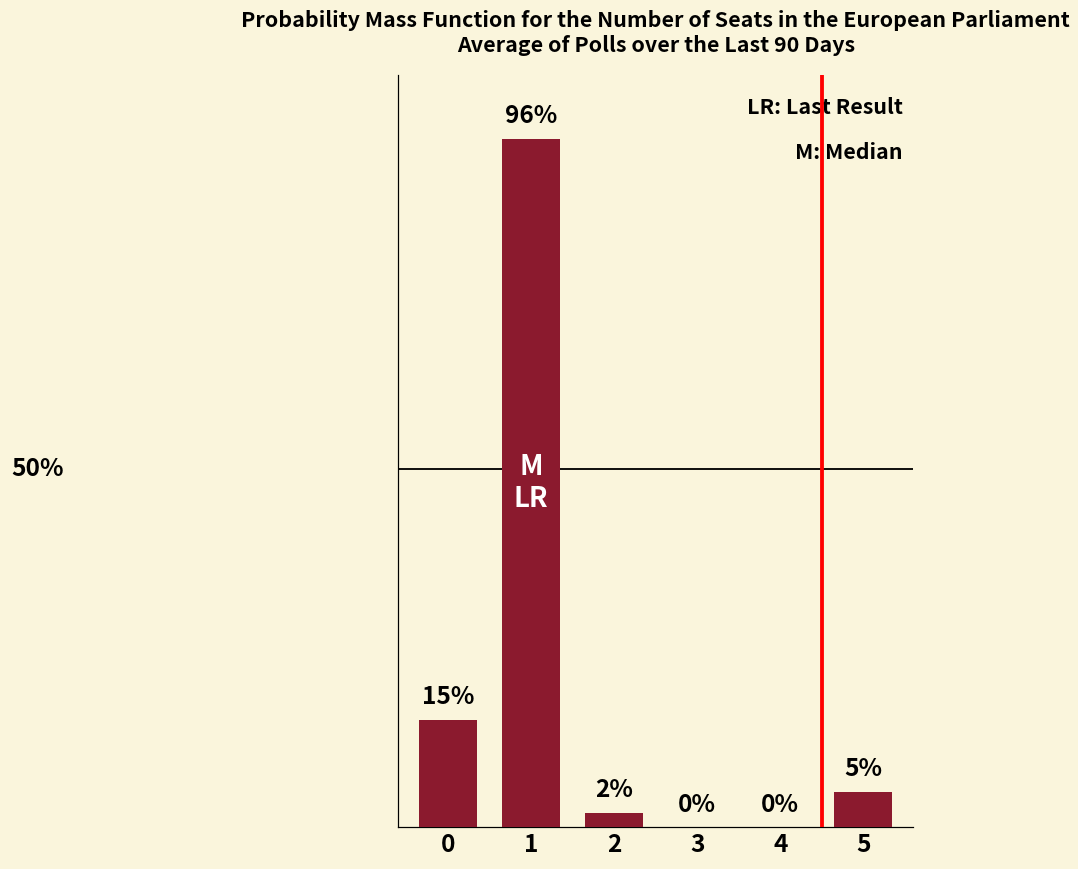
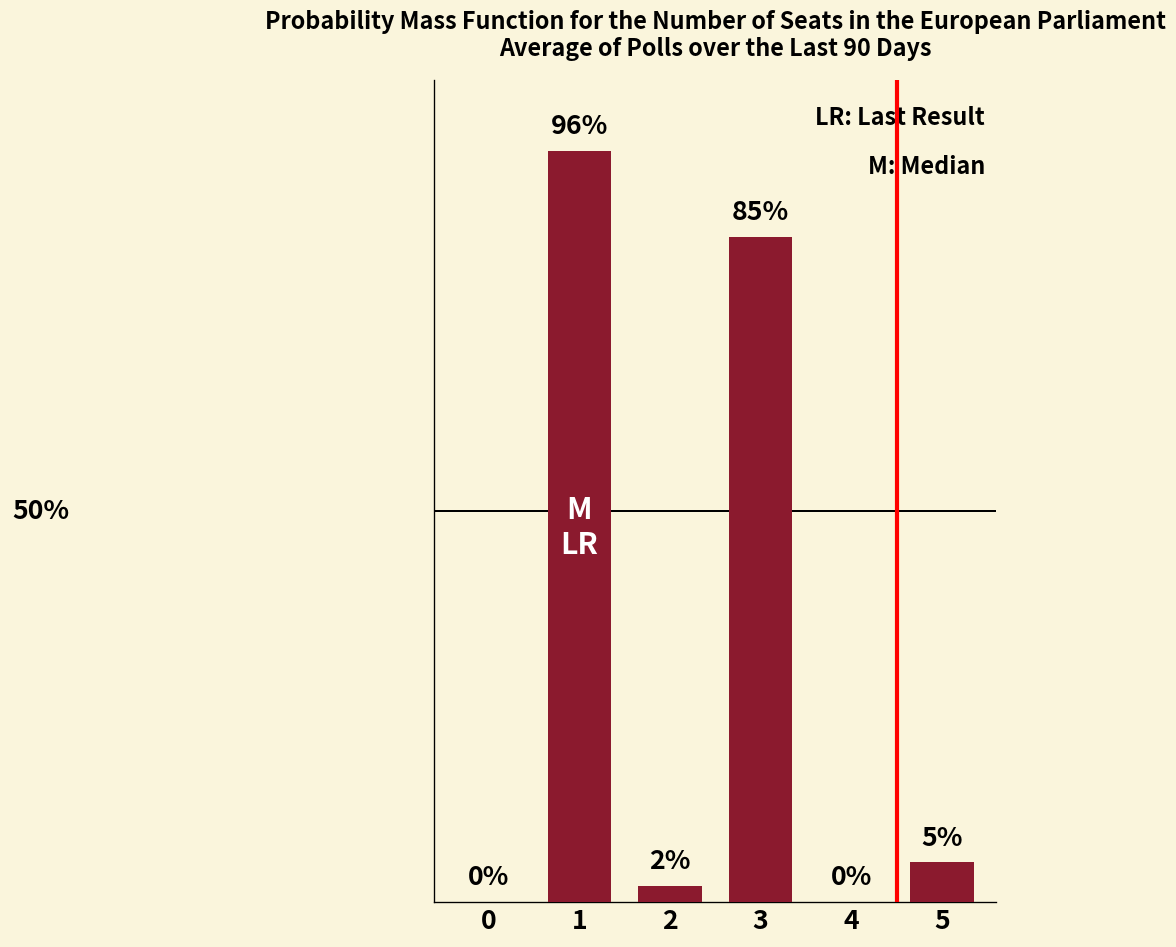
  {
-   "0": "15%",
+   "0": "0%",
    "1": "96%",
    "2": "2%",
-   "3": "0%",
+   "3": "85%",
    "4": "0%",
    "5": "5%"
  }
